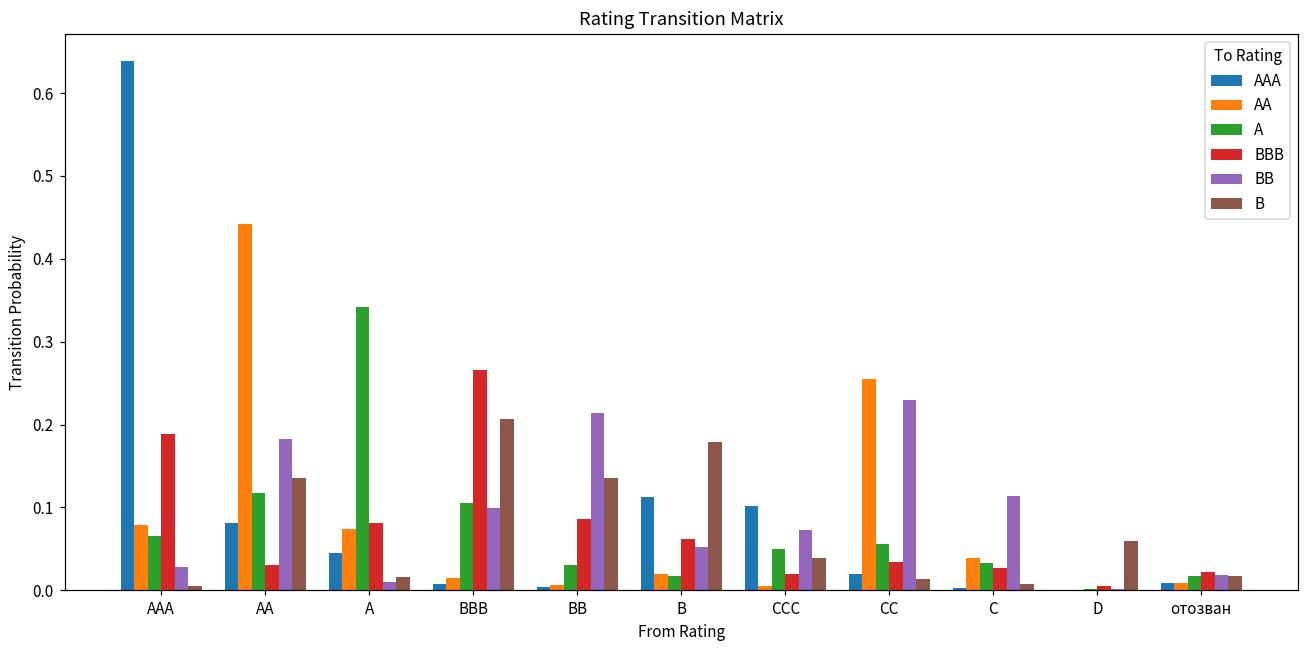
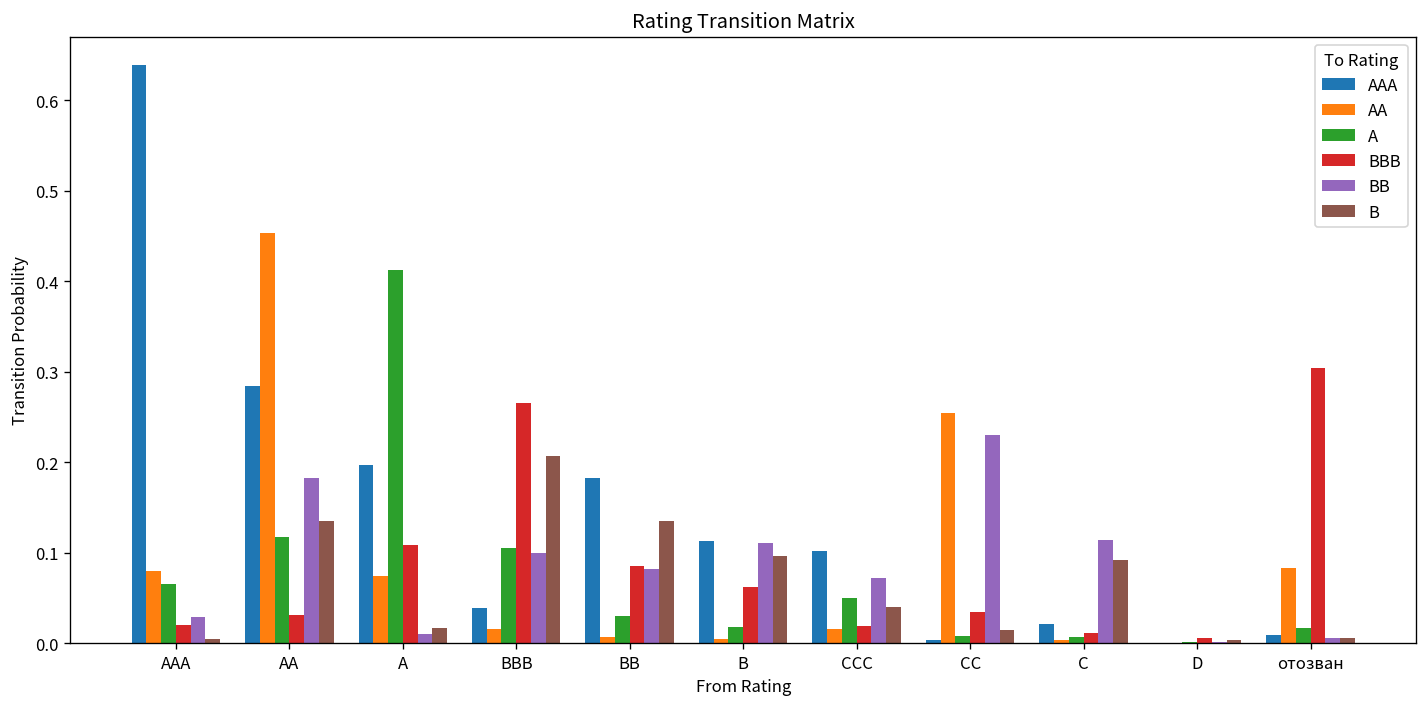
  {
    "AAA": {
      "AAA": 0.64,
-     "AA": 0.08,
-     "A": 0.04,
-     "BBB": 0.01,
-     "BB": 0.00,
+     "AA": 0.28,
+     "A": 0.20,
+     "BBB": 0.04,
+     "BB": 0.18,
      "B": 0.11,
      "CCC": 0.10,
-     "CC": 0.02,
-     "C": 0.00,
+     "CC": 0.00,
+     "C": 0.02,
      "отозван": 0.01
    },
    "AA": {
      "AAA": 0.08,
-     "AA": 0.44,
+     "AA": 0.45,
      "A": 0.07,
      "BBB": 0.02,
      "BB": 0.01,
-     "B": 0.02,
-     "CCC": 0.01,
+     "B": 0.00,
+     "CCC": 0.02,
      "CC": 0.25,
-     "C": 0.04,
-     "отозван": 0.01
+     "C": 0.00,
+     "отозван": 0.08
    },
    "A": {
      "AAA": 0.07,
      "AA": 0.12,
-     "A": 0.34,
+     "A": 0.41,
      "BBB": 0.10,
      "BB": 0.03,
      "B": 0.02,
      "CCC": 0.05,
-     "CC": 0.06,
-     "C": 0.03,
+     "CC": 0.01,
+     "C": 0.01,
      "отозван": 0.02
    },
    "BBB": {
-     "AAA": 0.19,
+     "AAA": 0.02,
      "AA": 0.03,
-     "A": 0.08,
+     "A": 0.11,
      "BBB": 0.27,
      "BB": 0.09,
      "B": 0.06,
      "CCC": 0.02,
      "CC": 0.03,
-     "C": 0.03,
+     "C": 0.01,
      "D": 0.01,
-     "отозван": 0.02
+     "отозван": 0.30
    },
    "BB": {
      "AAA": 0.03,
      "AA": 0.18,
      "A": 0.01,
      "BBB": 0.10,
-     "BB": 0.21,
-     "B": 0.05,
+     "BB": 0.08,
+     "B": 0.11,
      "CCC": 0.07,
      "CC": 0.23,
      "C": 0.11,
-     "отозван": 0.02
+     "отозван": 0.01
    },
    "B": {
      "AAA": 0.00,
      "AA": 0.14,
      "A": 0.02,
      "BBB": 0.21,
      "BB": 0.14,
-     "B": 0.18,
+     "B": 0.10,
      "CCC": 0.04,
      "CC": 0.01,
-     "C": 0.01,
-     "D": 0.06,
-     "отозван": 0.02
+     "C": 0.09,
+     "D": 0.00,
+     "отозван": 0.01
    }
  }
